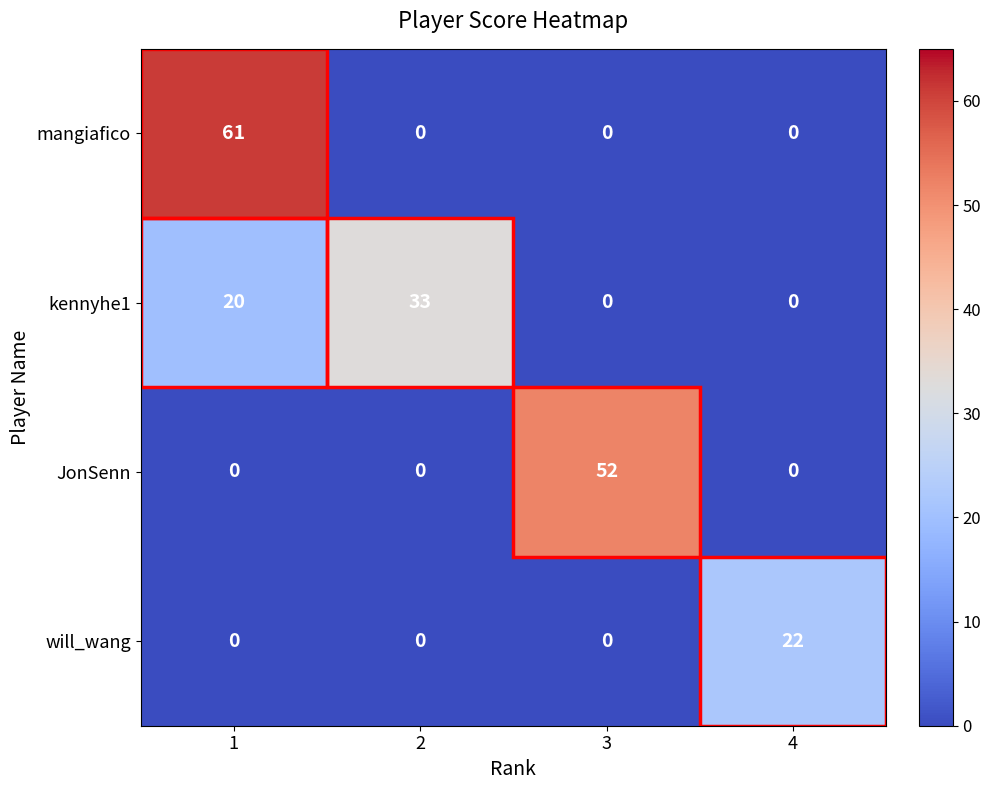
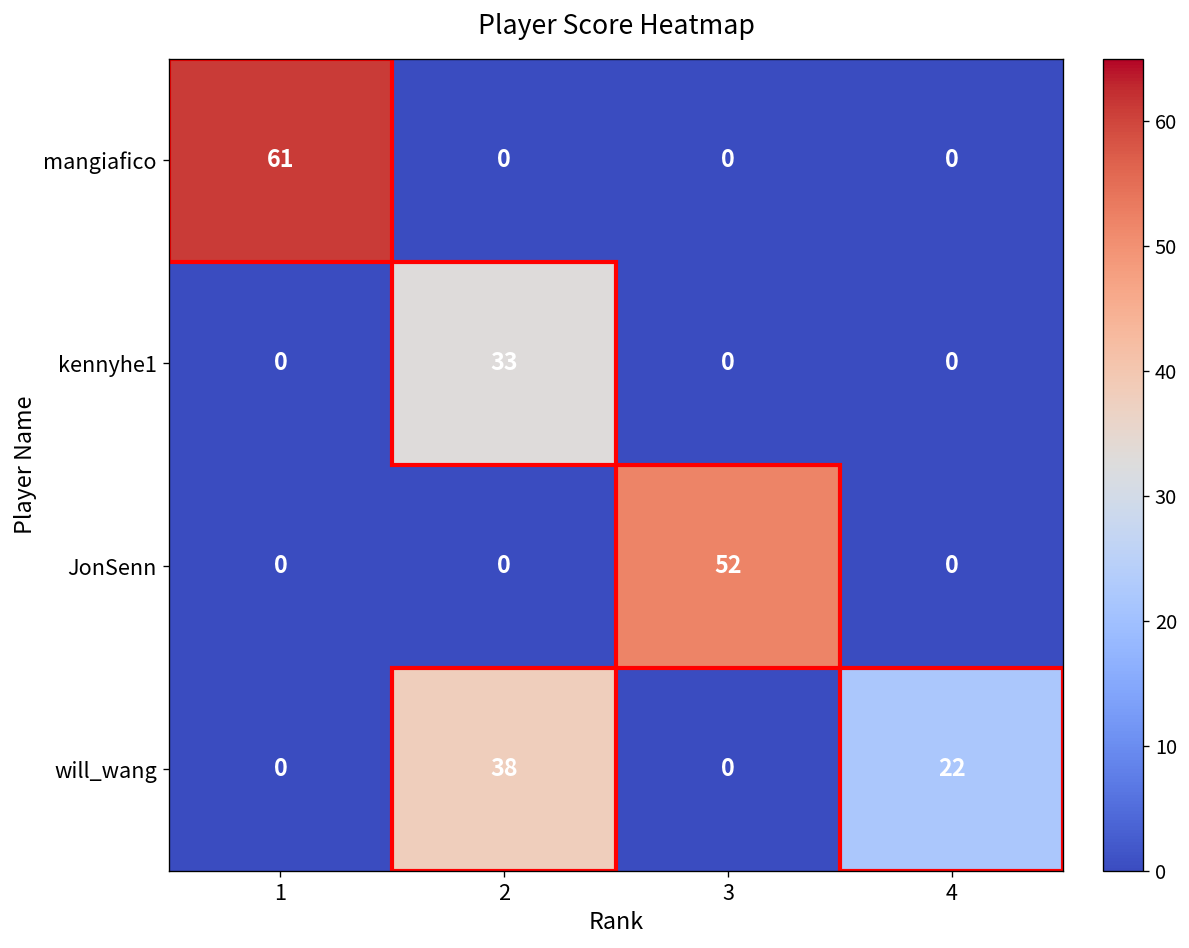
  {
    "mangiafico": {
      "1": 61,
      "2": 0,
      "3": 0,
      "4": 0
    },
    "kennyhe1": {
-     "1": 20,
+     "1": 0,
      "3": 0,
      "4": 0
    },
    "JonSenn": {
      "1": 0,
      "2": 0,
      "3": 52,
      "4": 0
    },
    "will_wang": {
      "1": 0,
-     "2": 0,
+     "2": 38,
      "3": 0,
      "4": 22
    }
  }
